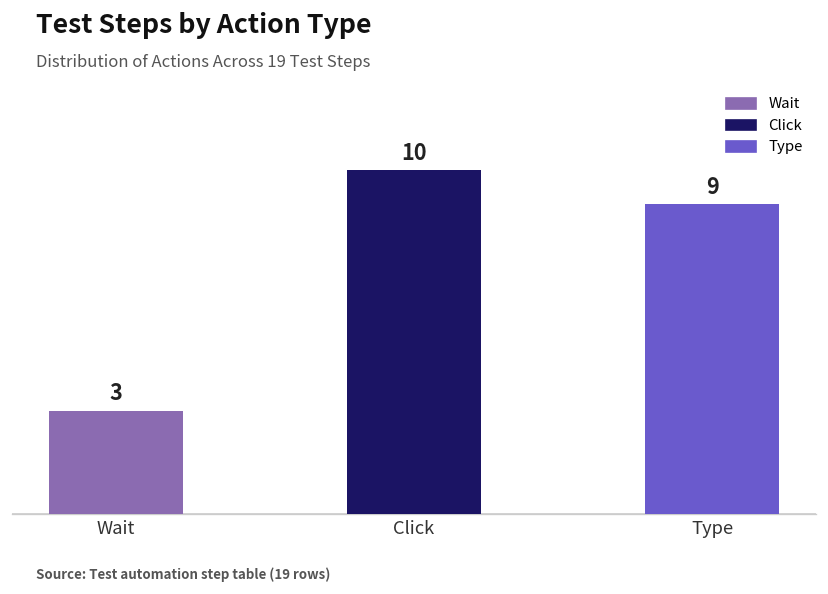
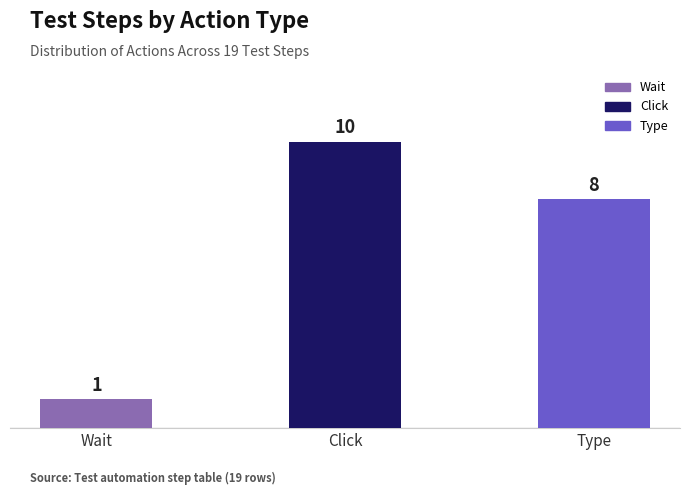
  {
-   "Wait": 3,
+   "Wait": 1,
    "Click": 10,
-   "Type": 9
+   "Type": 8
  }
